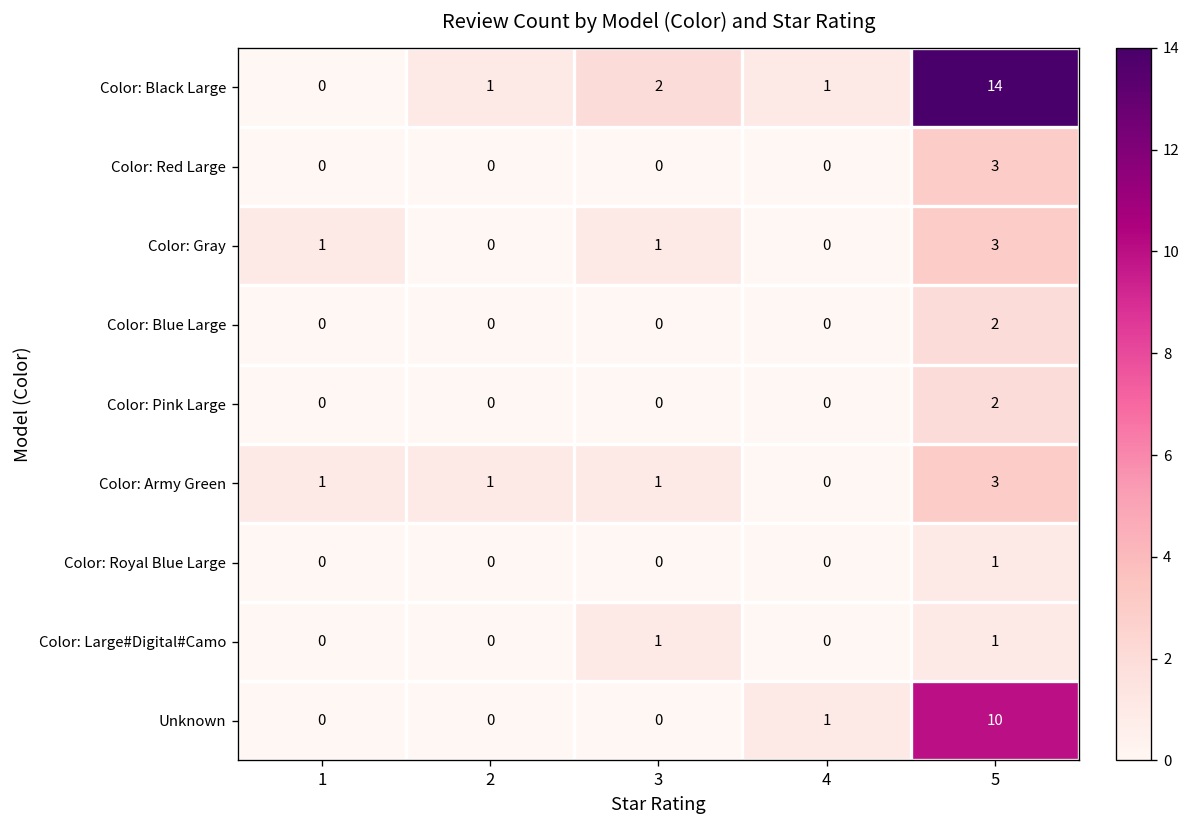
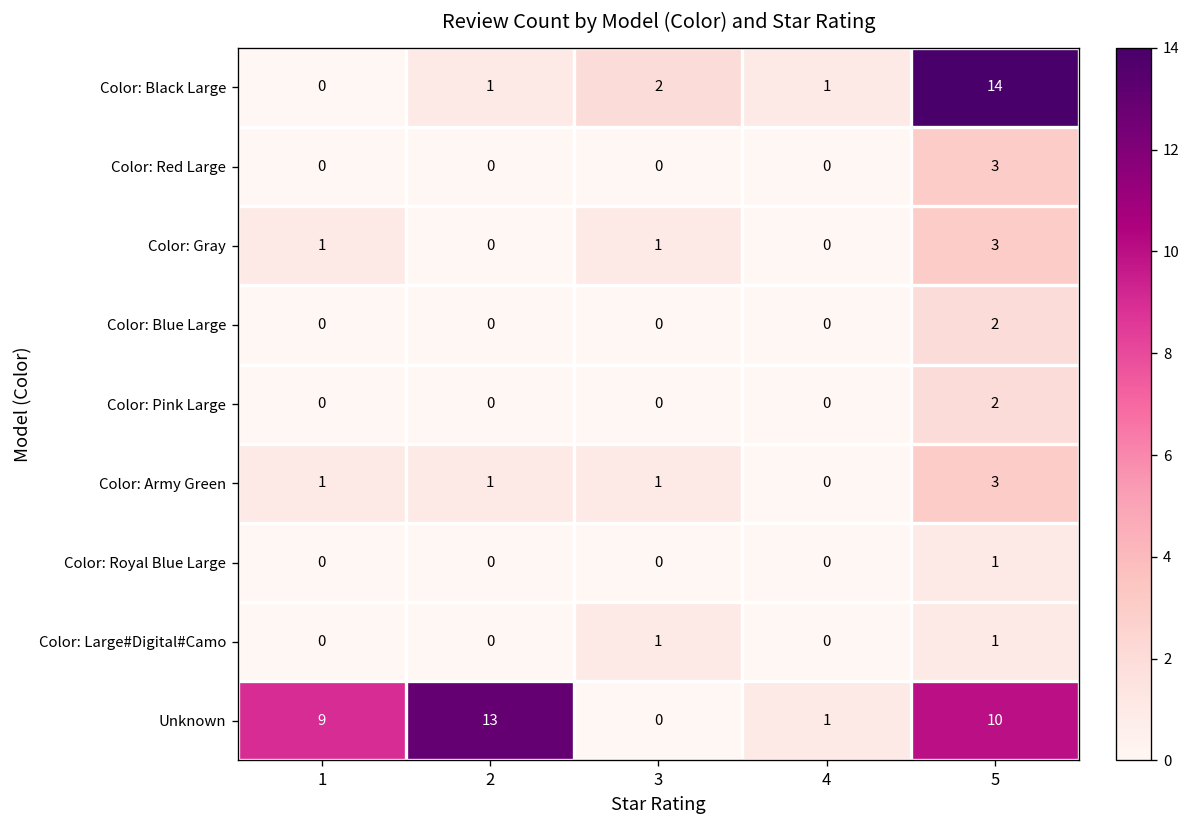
  {
    "Color: Black Large": {
      "1": 0,
      "2": 1,
      "3": 2,
      "4": 1,
      "5": 14
    },
    "Color: Red Large": {
      "1": 0,
      "2": 0,
      "3": 0,
      "4": 0,
      "5": 3
    },
    "Color: Gray": {
      "1": 1,
      "2": 0,
      "3": 1,
      "4": 0,
      "5": 3
    },
    "Color: Blue Large": {
      "1": 0,
      "2": 0,
      "3": 0,
      "4": 0,
      "5": 2
    },
    "Color: Pink Large": {
      "1": 0,
      "2": 0,
      "3": 0,
      "4": 0,
      "5": 2
    },
    "Color: Army Green": {
      "1": 1,
      "2": 1,
      "3": 1,
      "4": 0,
      "5": 3
    },
    "Color: Royal Blue Large": {
      "1": 0,
      "2": 0,
      "3": 0,
      "4": 0,
      "5": 1
    },
    "Color: Large#Digital#Camo": {
      "1": 0,
      "2": 0,
      "3": 1,
      "4": 0,
      "5": 1
    },
    "Unknown": {
-     "1": 0,
-     "2": 0,
+     "1": 9,
+     "2": 13,
      "3": 0,
      "4": 1,
      "5": 10
    }
  }
